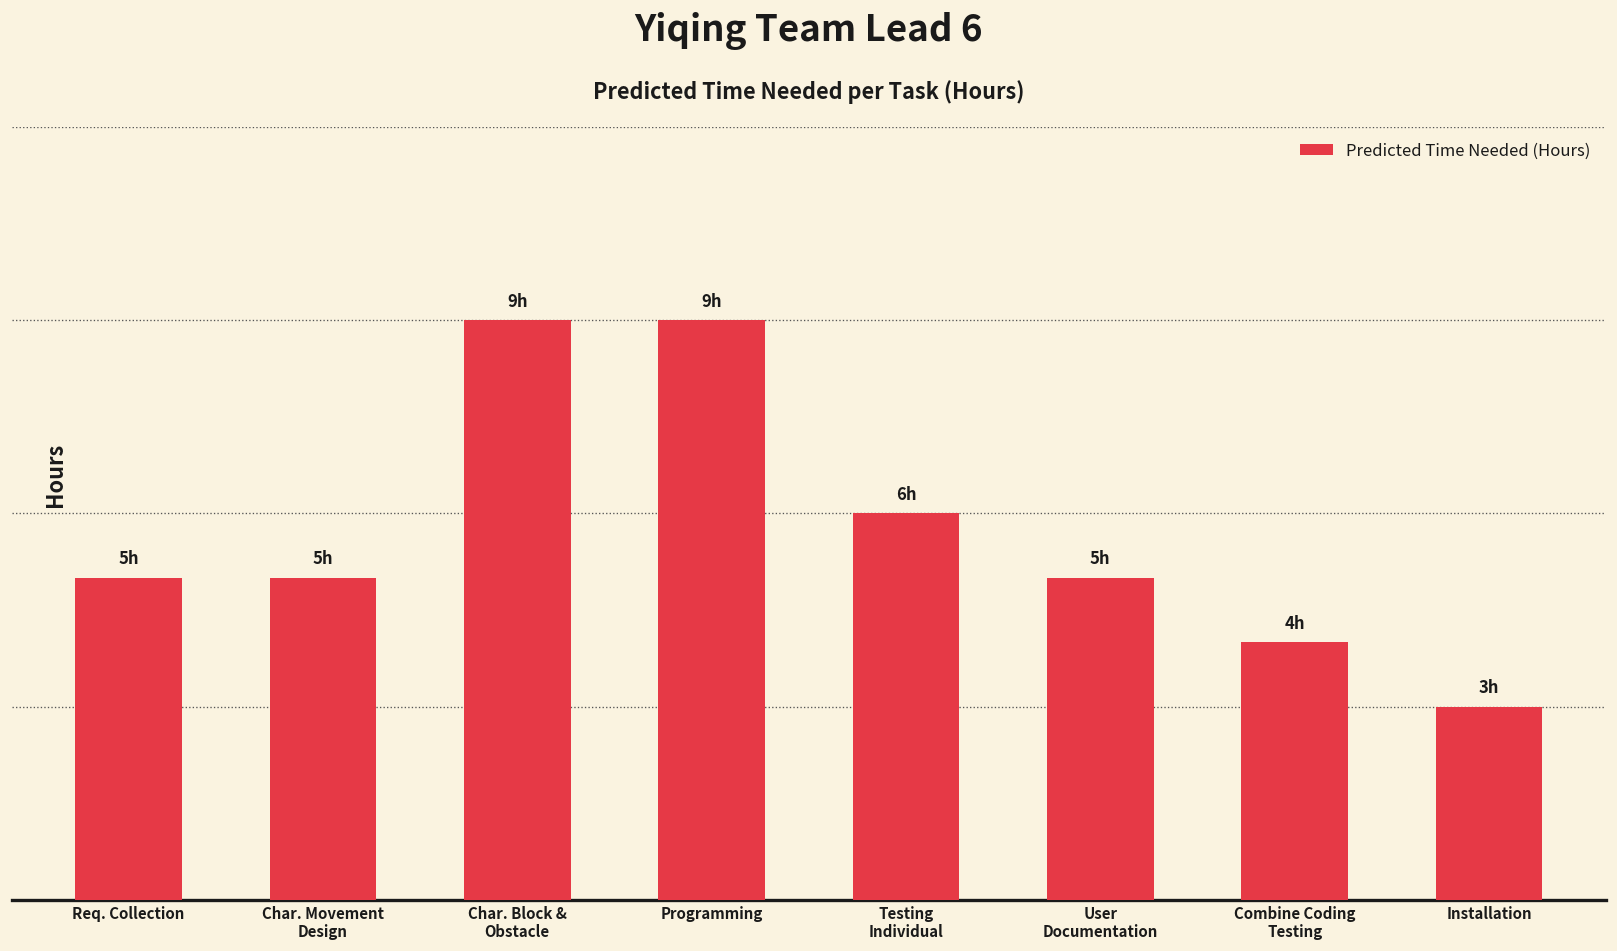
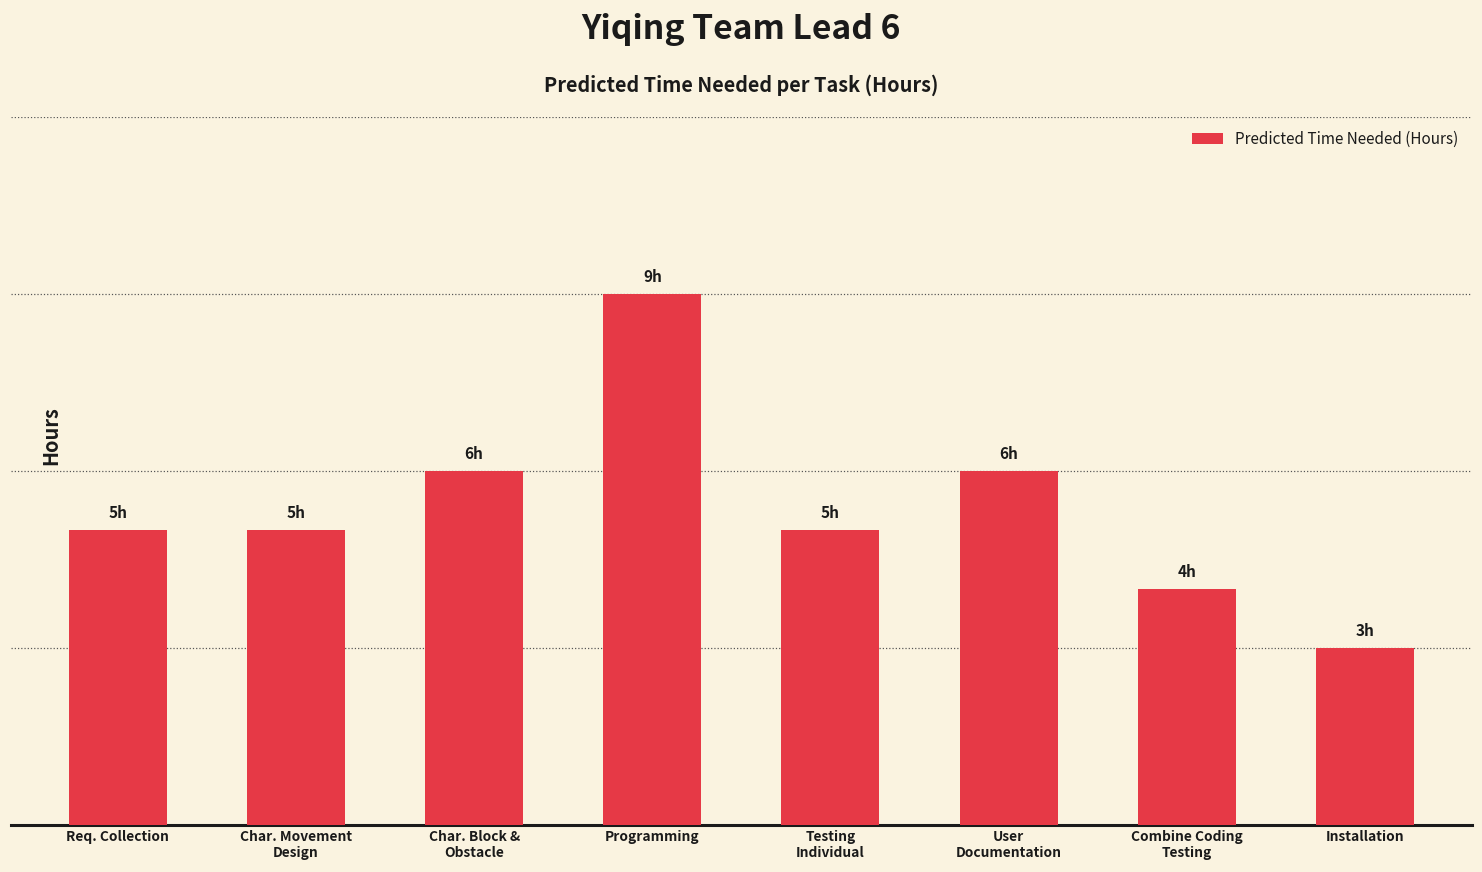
  {
    "Req. Collection": "5h",
    "Char. Movement Design": "5h",
-   "Char. Block & Obstacle": "9h",
+   "Char. Block & Obstacle": "6h",
    "Programming": "9h",
-   "Testing Individual": "6h",
-   "User Documentation": "5h",
+   "Testing Individual": "5h",
+   "User Documentation": "6h",
    "Combine Coding Testing": "4h",
    "Installation": "3h"
  }
